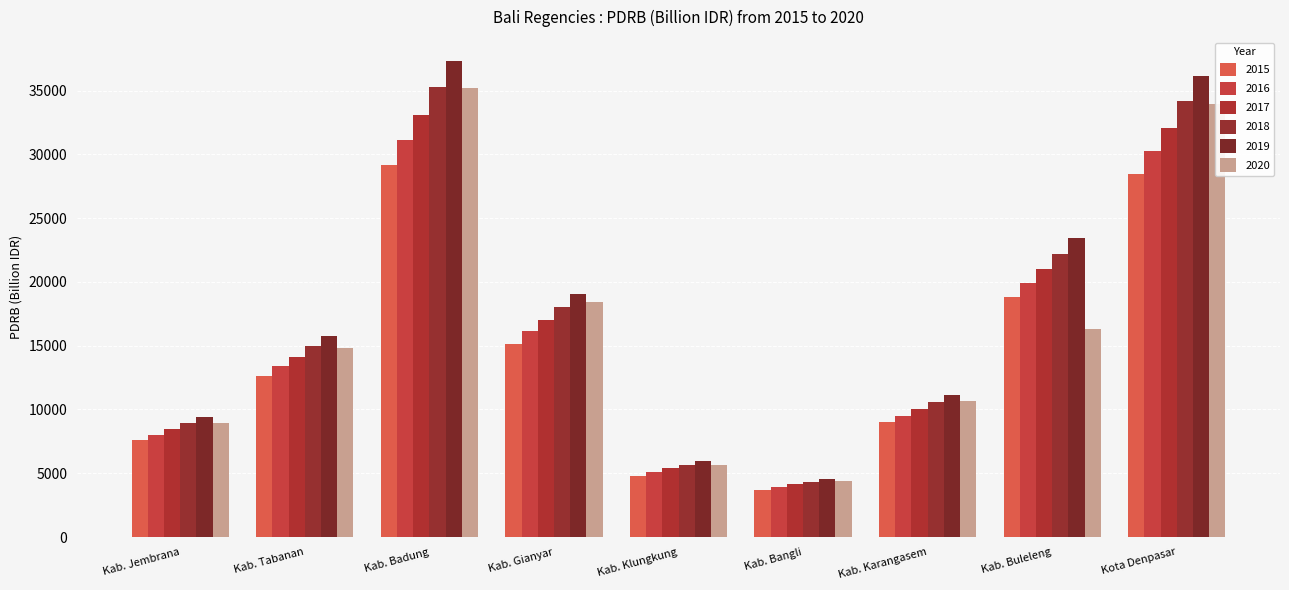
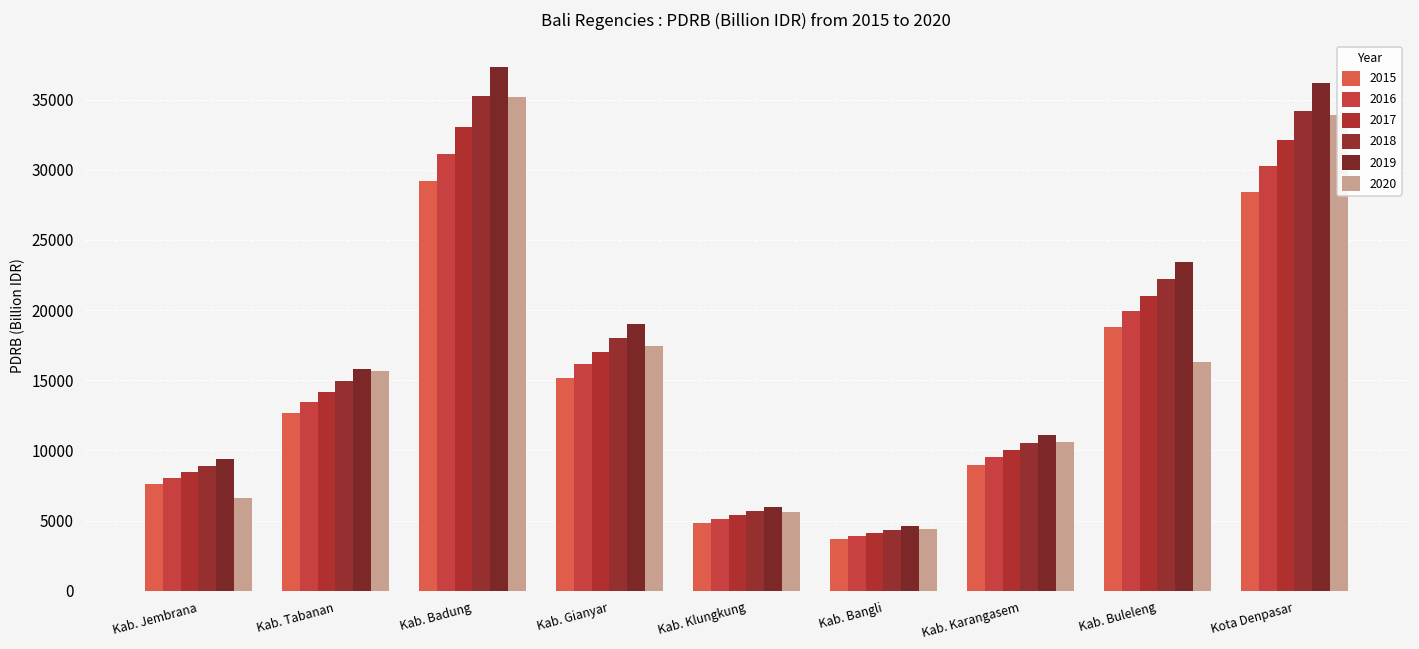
  {
    "2020": {
-     "Kab. Jembrana": 9000,
-     "Kab. Tabanan": 14800,
+     "Kab. Jembrana": 6600,
+     "Kab. Tabanan": 15600,
      "Kab. Badung": 35200,
-     "Kab. Gianyar": 18400,
+     "Kab. Gianyar": 17400,
      "Kab. Klungkung": 5600,
      "Kab. Bangli": 4400,
      "Kab. Karangasem": 10600,
      "Kab. Buleleng": 16300
    }
  }
